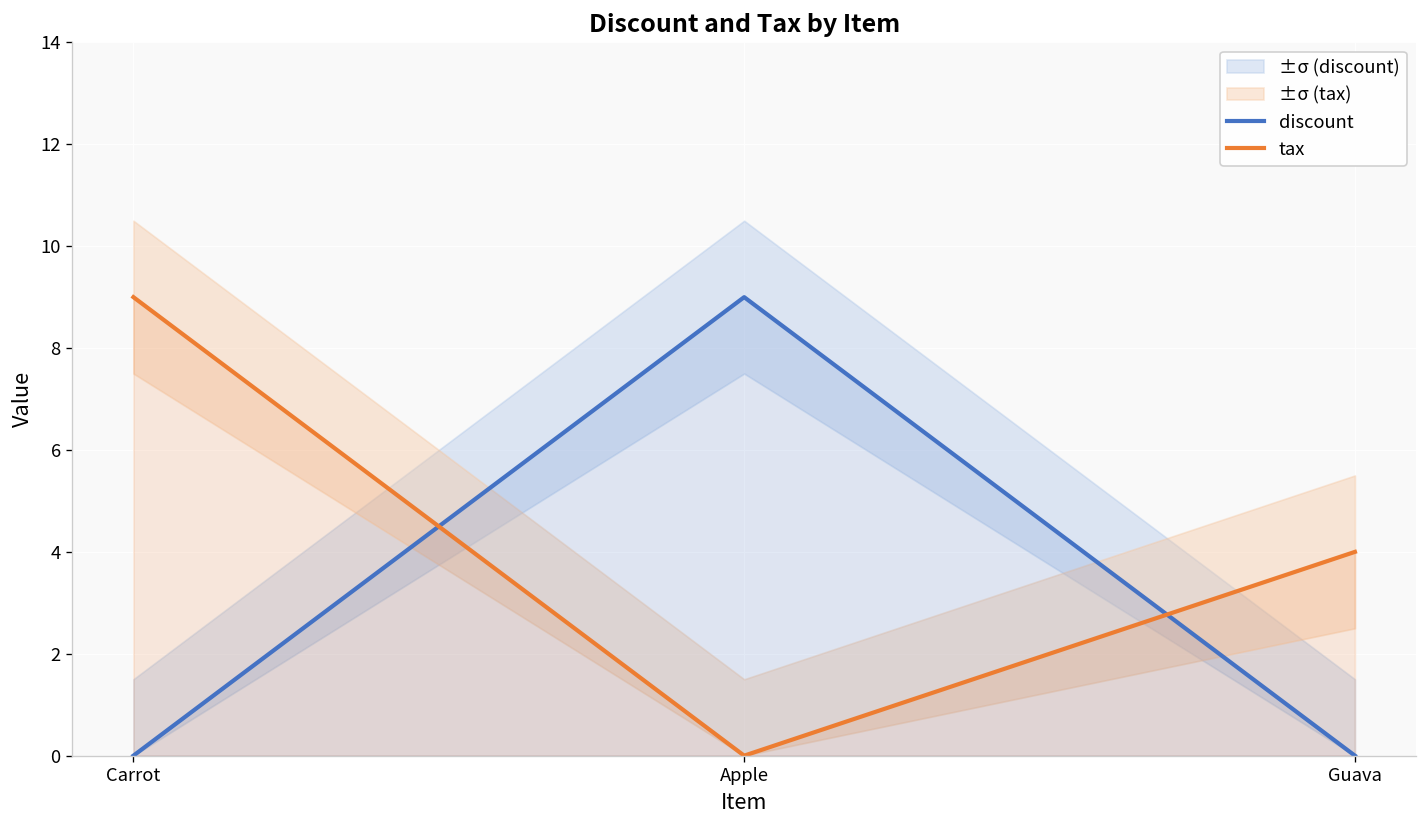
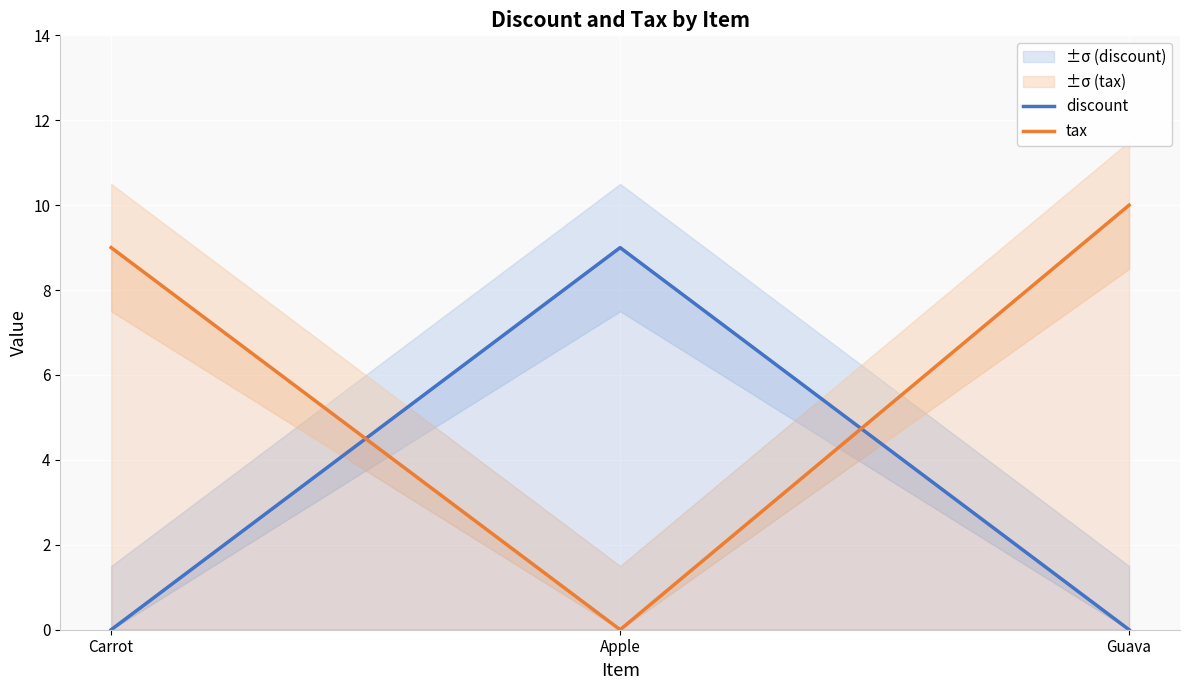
  {
    "discount": {
      "Carrot": 0,
      "Apple": 9,
      "Guava": 0
    },
    "±σ (discount)": {
      "Carrot": 1.5,
      "Guava": 1.5
    },
    "tax": {
      "Carrot": 9,
      "Apple": 0,
-     "Guava": 4
+     "Guava": 10
    },
    "±σ (tax)": {
      "Apple": 1.5
    }
  }
